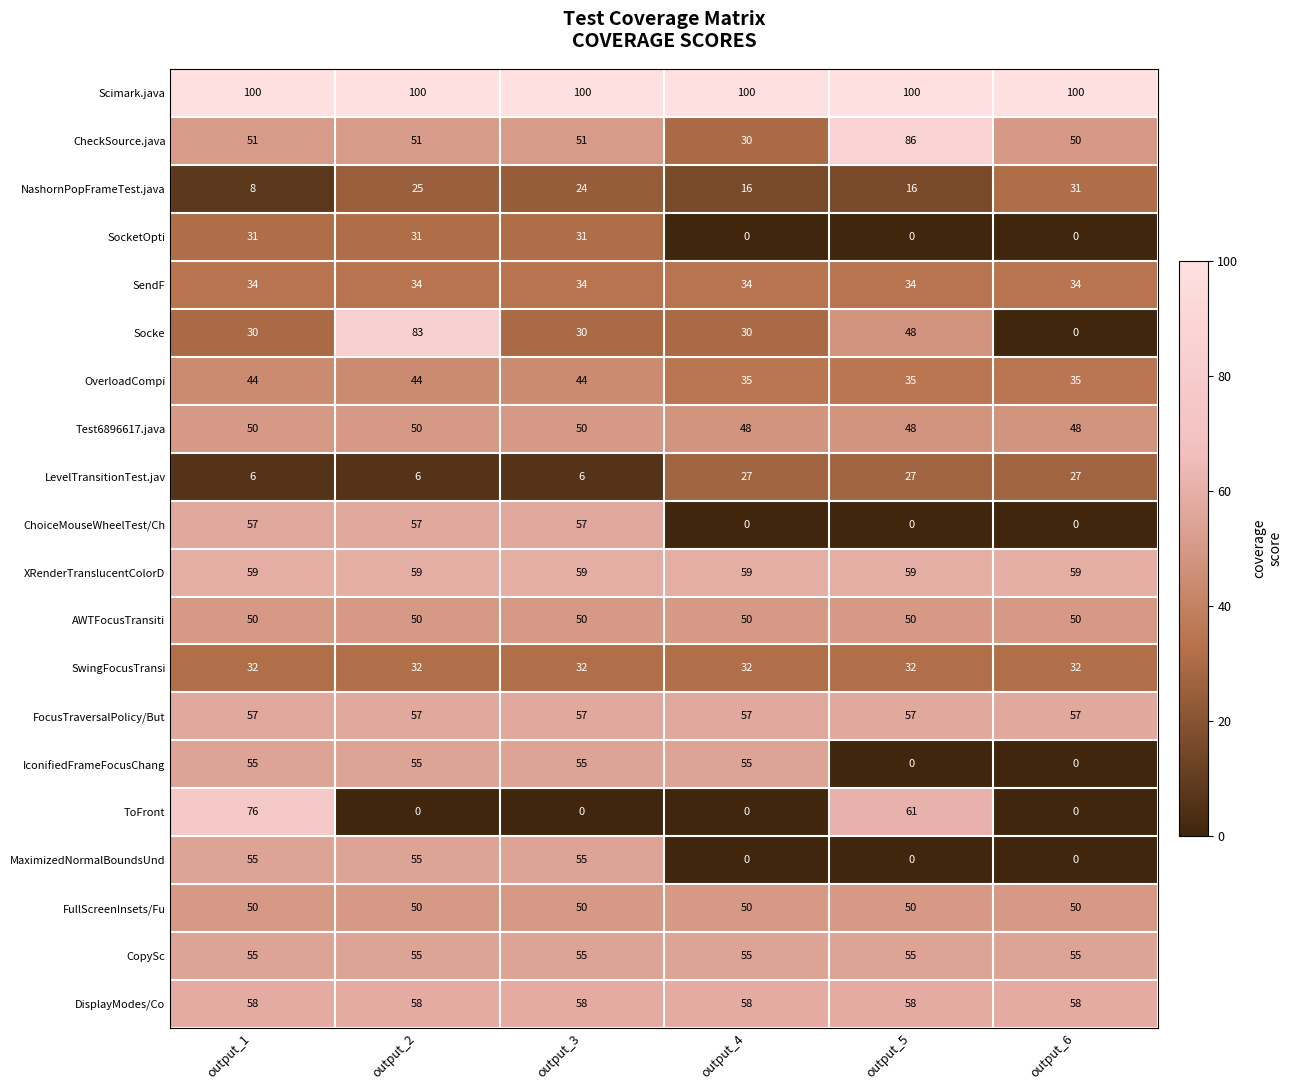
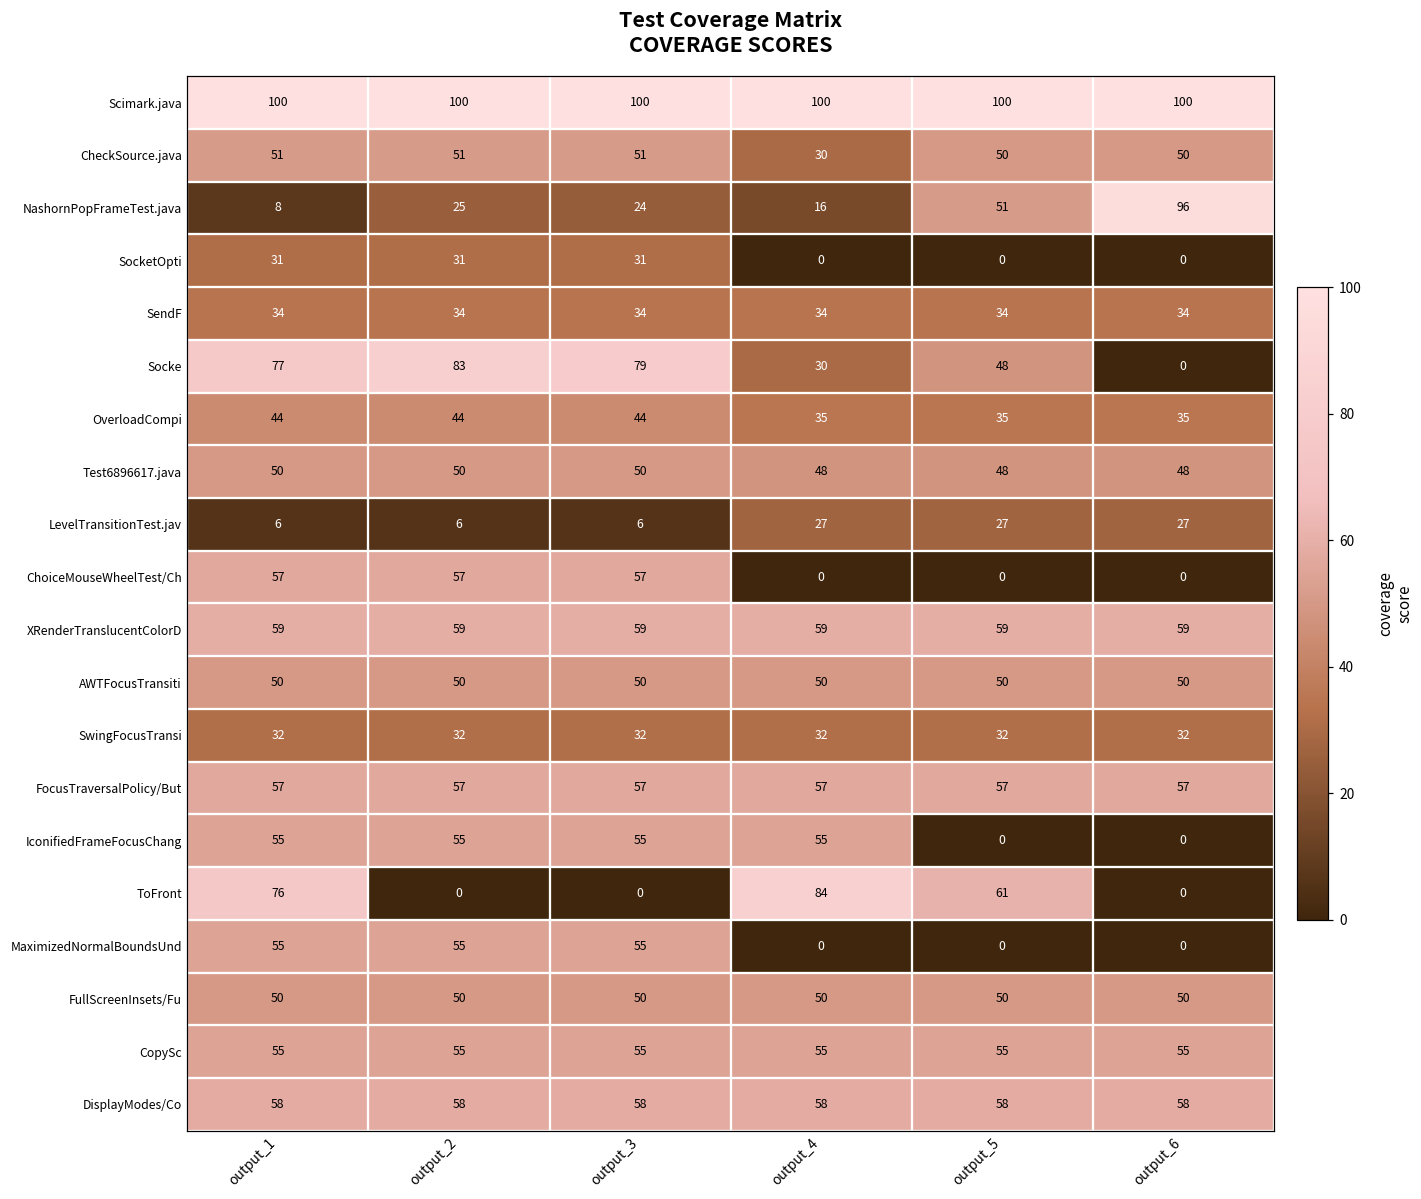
  {
    "Scimark.java": {
      "output_1": 100,
      "output_2": 100,
      "output_3": 100,
      "output_4": 100,
      "output_5": 100,
      "output_6": 100
    },
    "CheckSource.java": {
      "output_1": 51,
      "output_2": 51,
      "output_3": 51,
      "output_4": 30,
-     "output_5": 86,
+     "output_5": 50,
      "output_6": 50
    },
    "NashornPopFrameTest.java": {
      "output_1": 8,
      "output_2": 25,
      "output_3": 24,
      "output_4": 16,
-     "output_5": 16,
-     "output_6": 31
+     "output_5": 51,
+     "output_6": 96
    },
    "SocketOpti": {
      "output_1": 31,
      "output_2": 31,
      "output_3": 31,
      "output_4": 0,
      "output_5": 0,
      "output_6": 0
    },
    "SendF": {
      "output_1": 34,
      "output_2": 34,
      "output_3": 34,
      "output_4": 34,
      "output_5": 34,
      "output_6": 34
    },
    "Socke": {
-     "output_1": 30,
+     "output_1": 77,
      "output_2": 83,
-     "output_3": 30,
+     "output_3": 79,
      "output_4": 30,
      "output_5": 48,
      "output_6": 0
    },
    "OverloadCompi": {
      "output_1": 44,
      "output_2": 44,
      "output_3": 44,
      "output_4": 35,
      "output_5": 35,
      "output_6": 35
    },
    "Test6896617.java": {
      "output_1": 50,
      "output_2": 50,
      "output_3": 50,
      "output_4": 48,
      "output_5": 48,
      "output_6": 48
    },
    "LevelTransitionTest.jav": {
      "output_1": 6,
      "output_2": 6,
      "output_3": 6,
      "output_4": 27,
      "output_5": 27,
      "output_6": 27
    },
    "ChoiceMouseWheelTest/Ch": {
      "output_1": 57,
      "output_2": 57,
      "output_3": 57,
      "output_4": 0,
      "output_5": 0,
      "output_6": 0
    },
    "XRenderTranslucentColorD": {
      "output_1": 59,
      "output_2": 59,
      "output_3": 59,
      "output_4": 59,
      "output_5": 59,
      "output_6": 59
    },
    "AWTFocusTransiti": {
      "output_1": 50,
      "output_2": 50,
      "output_3": 50,
      "output_4": 50,
      "output_5": 50,
      "output_6": 50
    },
    "SwingFocusTransi": {
      "output_1": 32,
      "output_2": 32,
      "output_3": 32,
      "output_4": 32,
      "output_5": 32,
      "output_6": 32
    },
    "FocusTraversalPolicy/But": {
      "output_1": 57,
      "output_2": 57,
      "output_3": 57,
      "output_4": 57,
      "output_5": 57,
      "output_6": 57
    },
    "IconifiedFrameFocusChang": {
      "output_1": 55,
      "output_2": 55,
      "output_3": 55,
      "output_4": 55,
      "output_5": 0,
      "output_6": 0
    },
    "ToFront": {
      "output_1": 76,
      "output_2": 0,
      "output_3": 0,
-     "output_4": 0,
+     "output_4": 84,
      "output_5": 61,
      "output_6": 0
    },
    "MaximizedNormalBoundsUnd": {
      "output_1": 55,
      "output_2": 55,
      "output_3": 55,
      "output_4": 0,
      "output_5": 0,
      "output_6": 0
    },
    "FullScreenInsets/Fu": {
      "output_1": 50,
      "output_2": 50,
      "output_3": 50,
      "output_4": 50,
      "output_5": 50,
      "output_6": 50
    },
    "CopySc": {
      "output_1": 55,
      "output_2": 55,
      "output_3": 55,
      "output_4": 55,
      "output_5": 55,
      "output_6": 55
    },
    "DisplayModes/Co": {
      "output_1": 58,
      "output_2": 58,
      "output_3": 58,
      "output_4": 58,
      "output_5": 58,
      "output_6": 58
    }
  }
